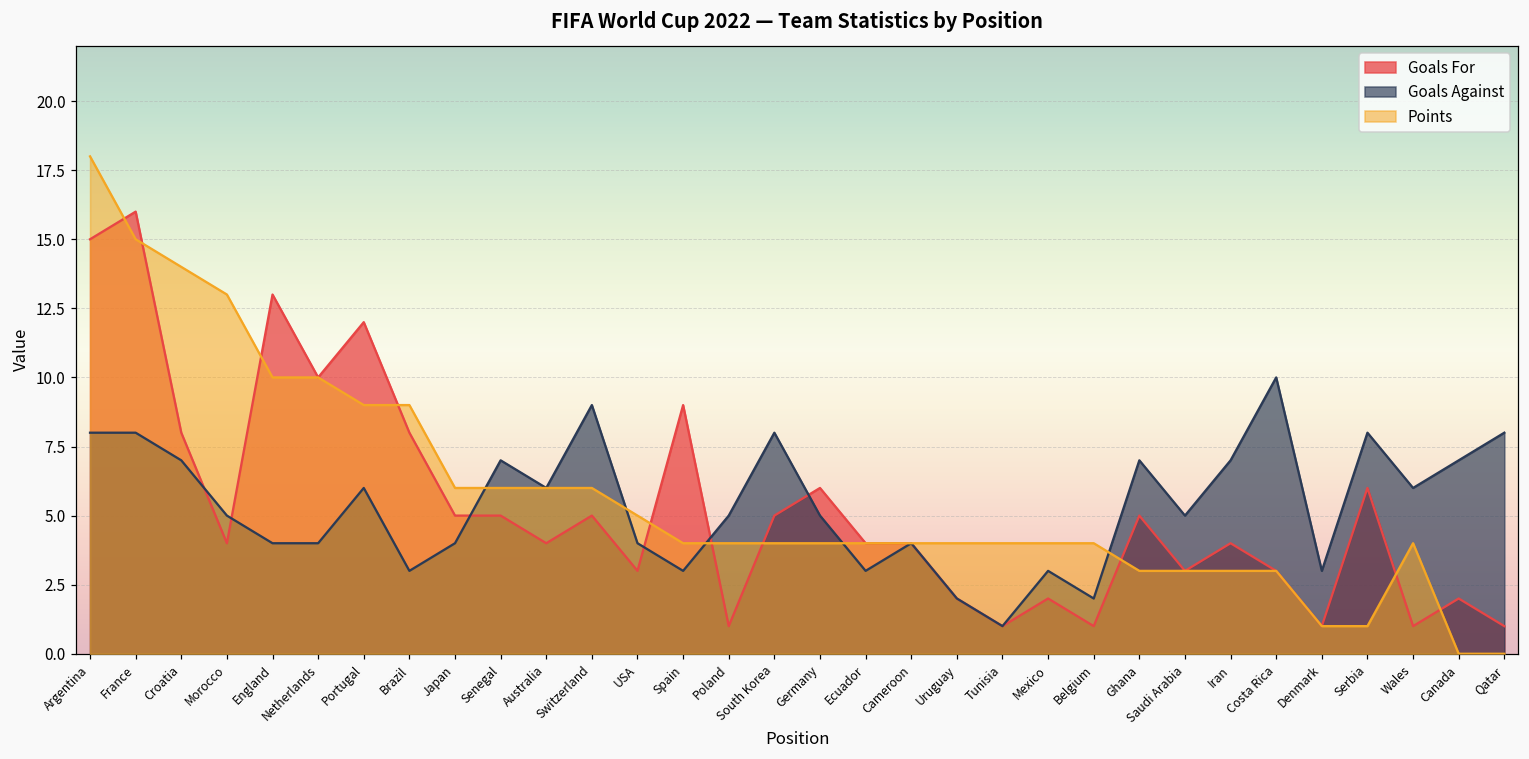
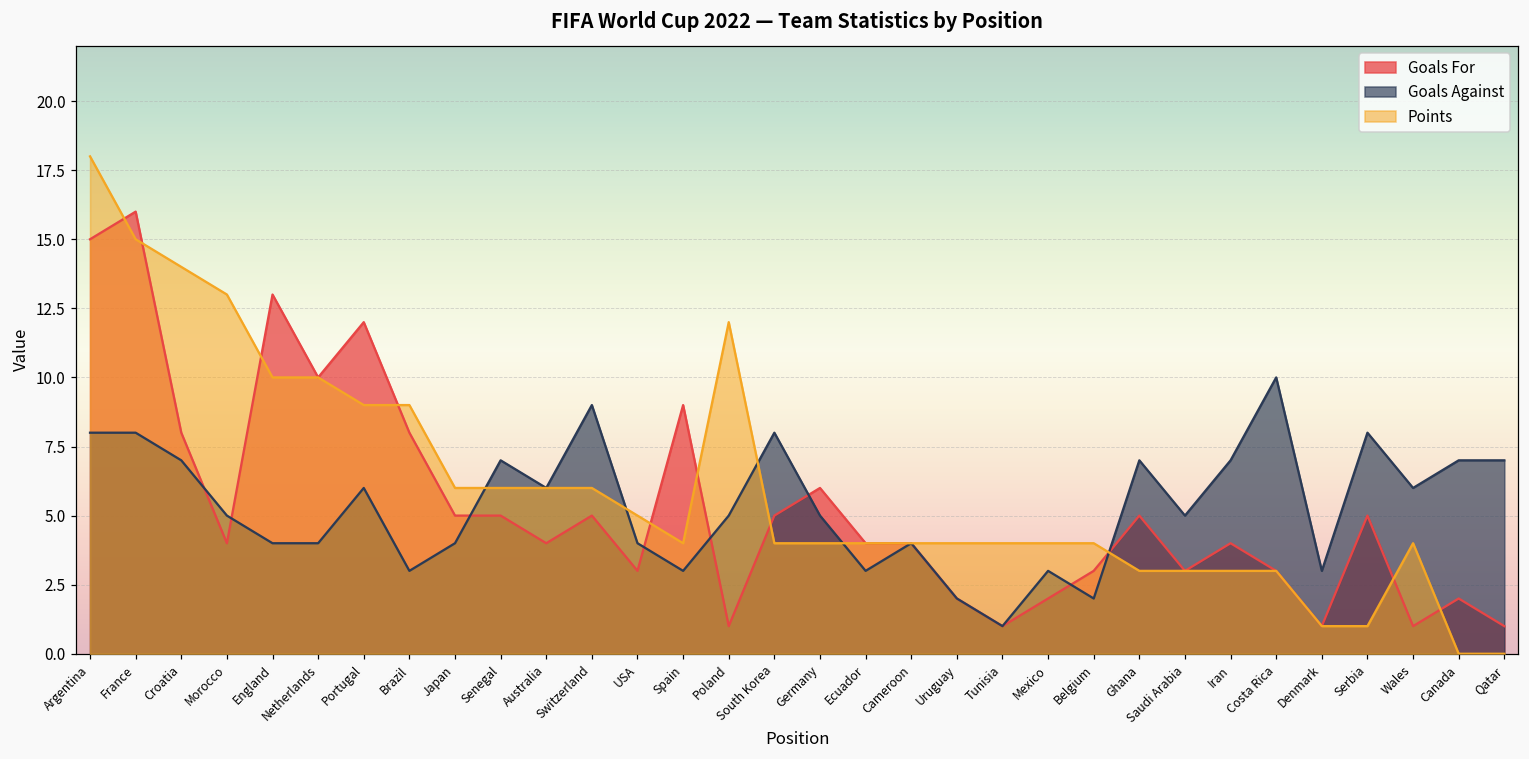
  {
    "Goals For": {
      "Argentina": 15,
      "France": 16,
      "Croatia": 8,
      "Morocco": 4,
      "England": 13,
      "Portugal": 12,
      "Brazil": 8,
      "Japan": 5,
      "Senegal": 5,
      "Australia": 4,
      "Switzerland": 5,
      "USA": 3,
      "Spain": 9,
      "Poland": 1,
      "South Korea": 5,
      "Germany": 6,
      "Mexico": 2,
-     "Belgium": 1,
+     "Belgium": 3,
      "Ghana": 5,
      "Iran": 4,
-     "Serbia": 6,
+     "Serbia": 5,
      "Wales": 1,
      "Canada": 2,
      "Qatar": 1
    },
    "Goals Against": {
      "Argentina": 8,
      "France": 8,
      "Croatia": 7,
      "Morocco": 5,
      "England": 4,
      "Netherlands": 4,
      "Portugal": 6,
      "Brazil": 3,
      "Japan": 4,
      "Senegal": 7,
      "Switzerland": 9,
      "USA": 4,
      "Spain": 3,
      "Poland": 5,
      "South Korea": 8,
      "Germany": 5,
      "Ecuador": 3,
      "Mexico": 3,
      "Belgium": 2,
      "Ghana": 7,
      "Saudi Arabia": 5,
      "Iran": 7,
      "Costa Rica": 10,
      "Denmark": 3,
      "Serbia": 8,
      "Wales": 6,
      "Canada": 7,
-     "Qatar": 8
+     "Qatar": 7
    },
    "Points": {
      "Argentina": 18,
      "France": 15,
      "Croatia": 14,
      "Morocco": 13,
      "England": 10,
      "Portugal": 9,
      "Brazil": 9,
      "Japan": 6,
      "Senegal": 6,
      "Switzerland": 6,
      "USA": 5,
      "Spain": 4,
-     "Poland": 4,
+     "Poland": 12,
      "South Korea": 4,
      "Germany": 4,
      "Uruguay": 4,
      "Tunisia": 4,
      "Mexico": 4,
      "Belgium": 4,
      "Ghana": 3,
      "Iran": 3,
      "Serbia": 1,
      "Wales": 4,
      "Canada": 0,
      "Qatar": 0
    }
  }
